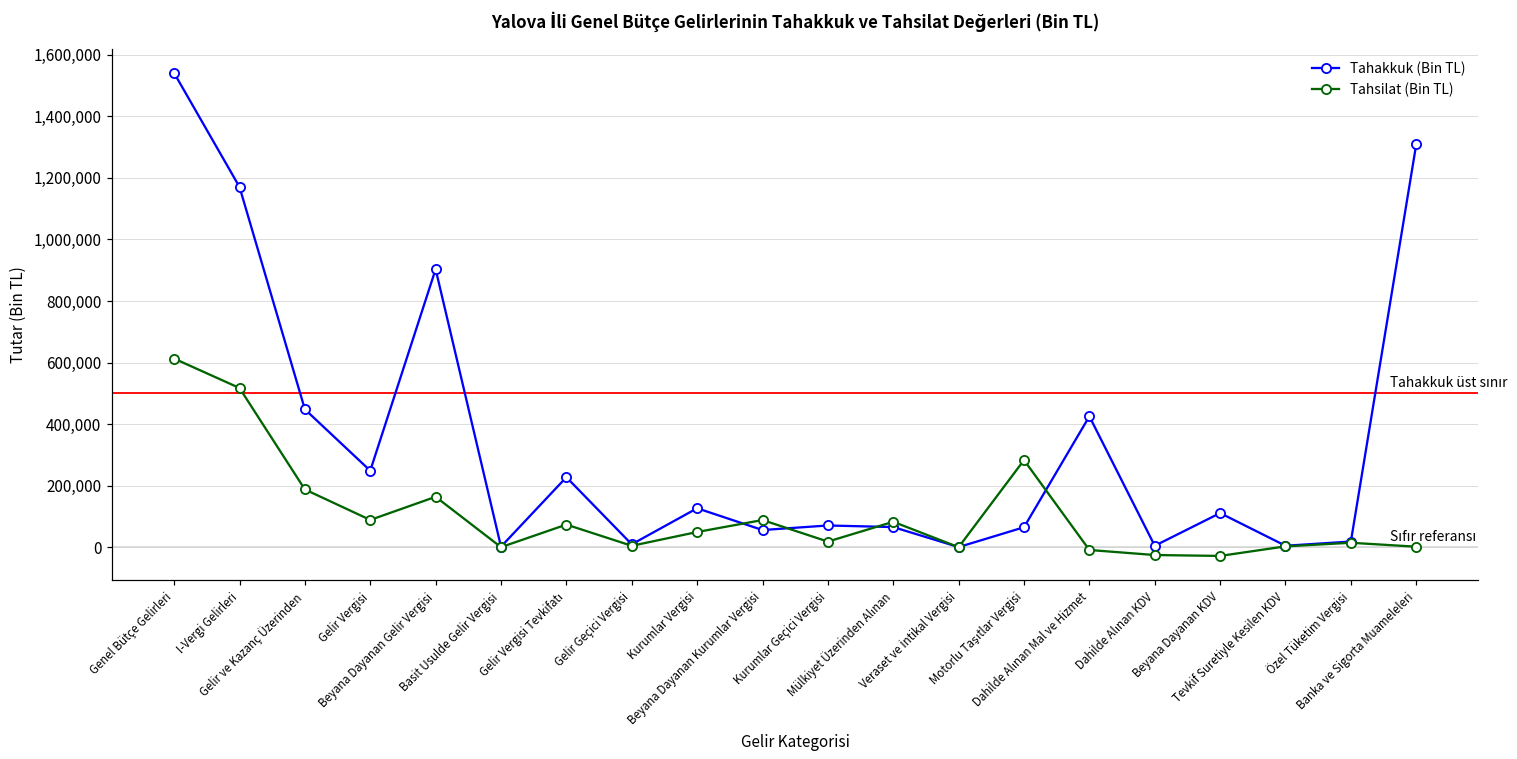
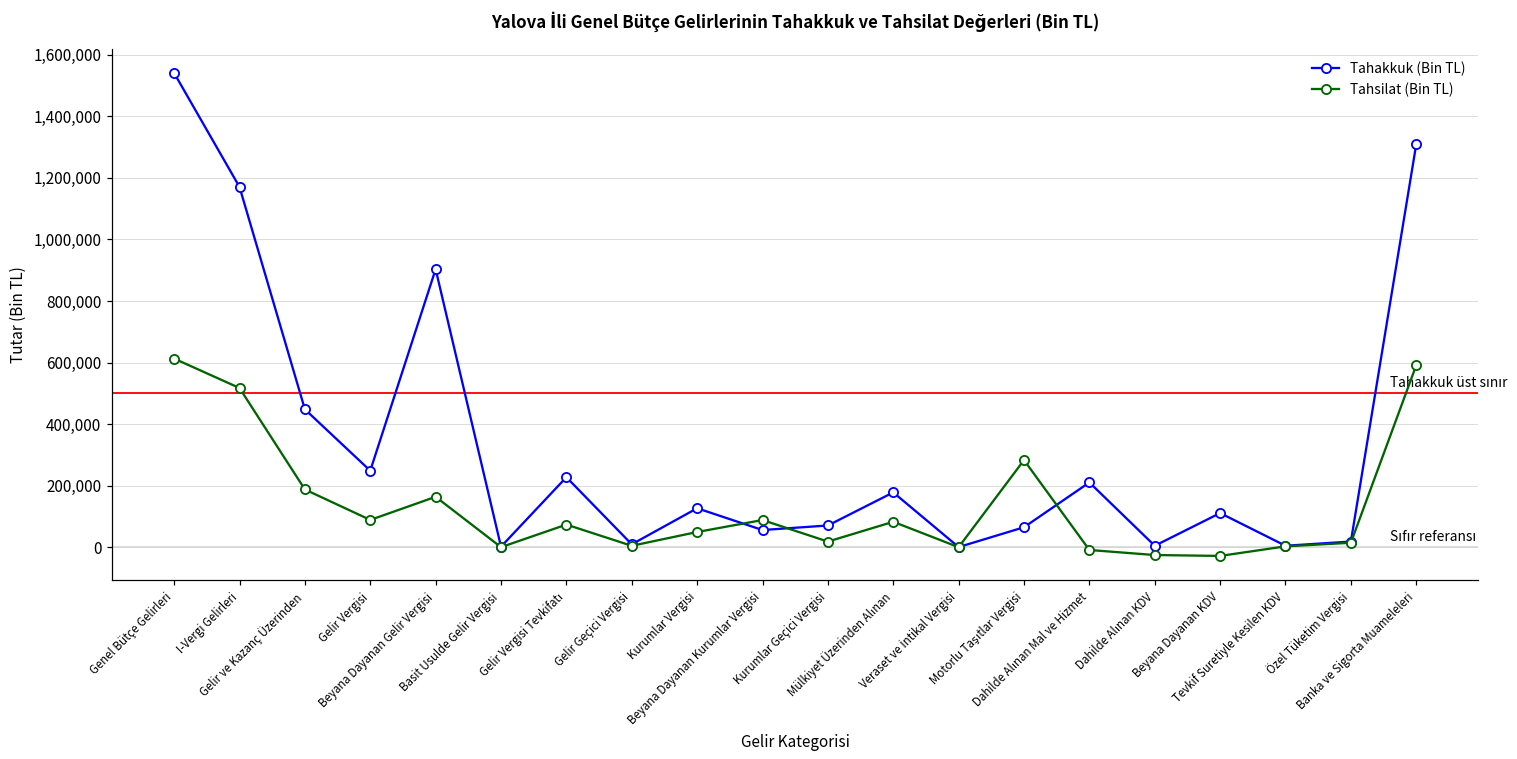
  {
    "Tahakkuk (Bin TL)": {
      "Genel Bütçe Gelirleri": "1,540,000",
      "I-Vergi Gelirleri": "1,170,000",
      "Gelir ve Kazanç Üzerinden": "450,000",
      "Gelir Vergisi": "250,000",
      "Beyana Dayanan Gelir Vergisi": "900,000",
      "Gelir Vergisi Tevkifatı": "230,000",
      "Kurumlar Vergisi": "130,000",
      "Beyana Dayanan Kurumlar Vergisi": "60,000",
      "Kurumlar Geçici Vergisi": "70,000",
-     "Mülkiyet Üzerinden Alınan": "70,000",
+     "Mülkiyet Üzerinden Alınan": "180,000",
      "Motorlu Taşıtlar Vergisi": "60,000",
-     "Dahilde Alınan Mal ve Hizmet": "430,000",
+     "Dahilde Alınan Mal ve Hizmet": "210,000",
      "Dahilde Alınan KDV": "0",
      "Beyana Dayanan KDV": "110,000",
      "Banka ve Sigorta Muameleleri": "1,310,000"
    },
    "Tahsilat (Bin TL)": {
      "Genel Bütçe Gelirleri": "610,000",
      "I-Vergi Gelirleri": "520,000",
      "Gelir ve Kazanç Üzerinden": "190,000",
      "Gelir Vergisi": "90,000",
      "Beyana Dayanan Gelir Vergisi": "160,000",
      "Gelir Vergisi Tevkifatı": "70,000",
      "Kurumlar Vergisi": "50,000",
      "Beyana Dayanan Kurumlar Vergisi": "90,000",
      "Kurumlar Geçici Vergisi": "20,000",
      "Mülkiyet Üzerinden Alınan": "80,000",
      "Motorlu Taşıtlar Vergisi": "280,000",
      "Dahilde Alınan Mal ve Hizmet": "-10,000",
      "Dahilde Alınan KDV": "-30,000",
      "Beyana Dayanan KDV": "-30,000",
-     "Banka ve Sigorta Muameleleri": "0"
+     "Banka ve Sigorta Muameleleri": "590,000"
    }
  }
